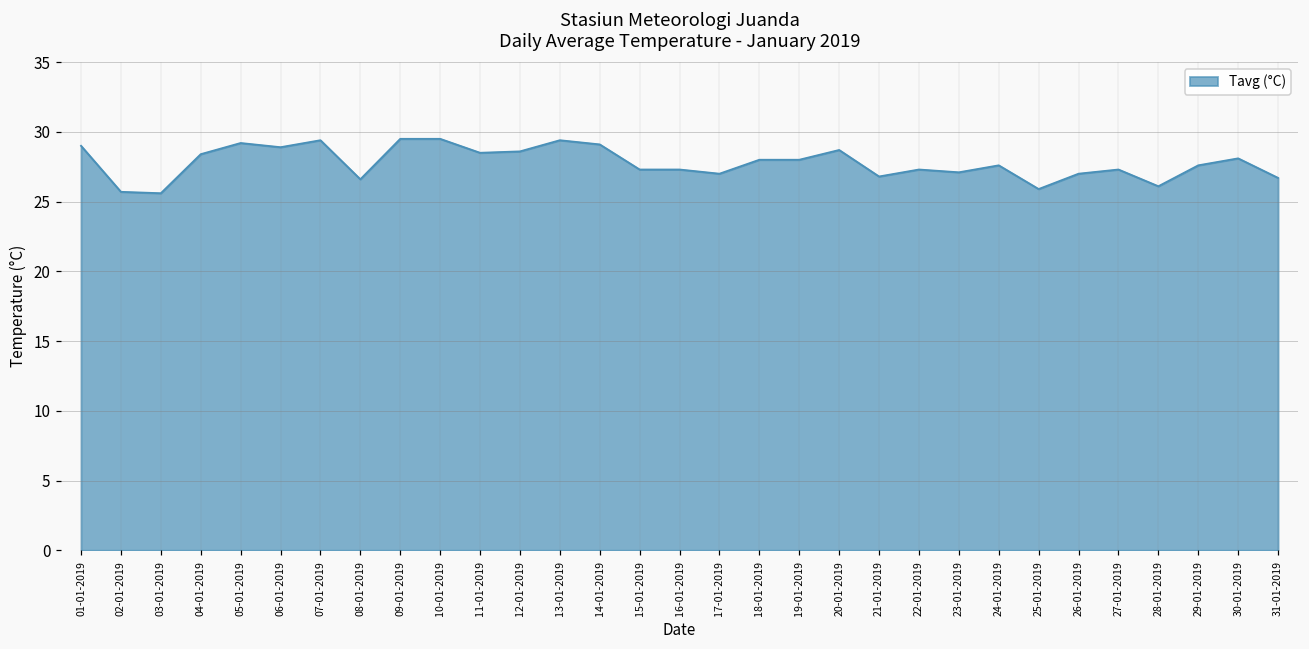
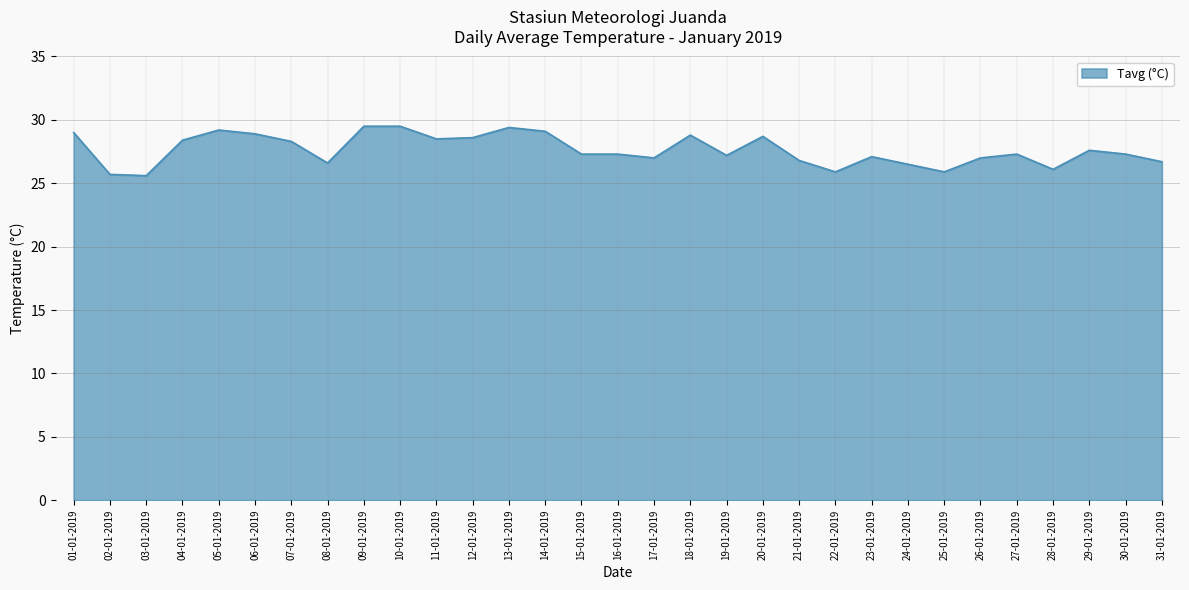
  {
    "01-01-2019": 29.0,
    "02-01-2019": 25.7,
    "03-01-2019": 25.6,
    "04-01-2019": 28.4,
    "05-01-2019": 29.2,
    "06-01-2019": 28.9,
-   "07-01-2019": 29.4,
+   "07-01-2019": 28.3,
    "08-01-2019": 26.6,
    "09-01-2019": 29.5,
    "10-01-2019": 29.5,
    "11-01-2019": 28.5,
    "12-01-2019": 28.6,
    "13-01-2019": 29.4,
    "14-01-2019": 29.1,
    "15-01-2019": 27.3,
    "16-01-2019": 27.3,
    "17-01-2019": 27.0,
-   "18-01-2019": 28.0,
-   "19-01-2019": 28.0,
+   "18-01-2019": 28.8,
+   "19-01-2019": 27.2,
    "20-01-2019": 28.7,
    "21-01-2019": 26.8,
-   "22-01-2019": 27.3,
+   "22-01-2019": 25.9,
    "23-01-2019": 27.1,
-   "24-01-2019": 27.6,
+   "24-01-2019": 26.5,
    "25-01-2019": 25.9,
    "26-01-2019": 27.0,
    "27-01-2019": 27.3,
    "28-01-2019": 26.1,
    "29-01-2019": 27.6,
-   "30-01-2019": 28.1,
+   "30-01-2019": 27.3,
    "31-01-2019": 26.7
  }
